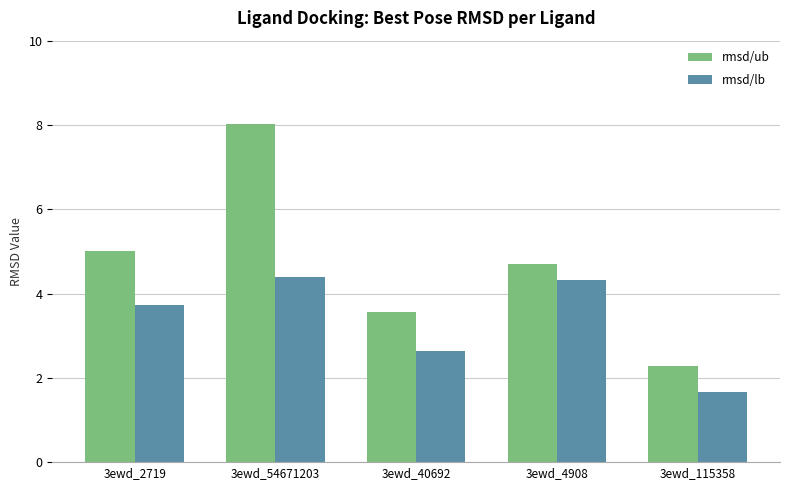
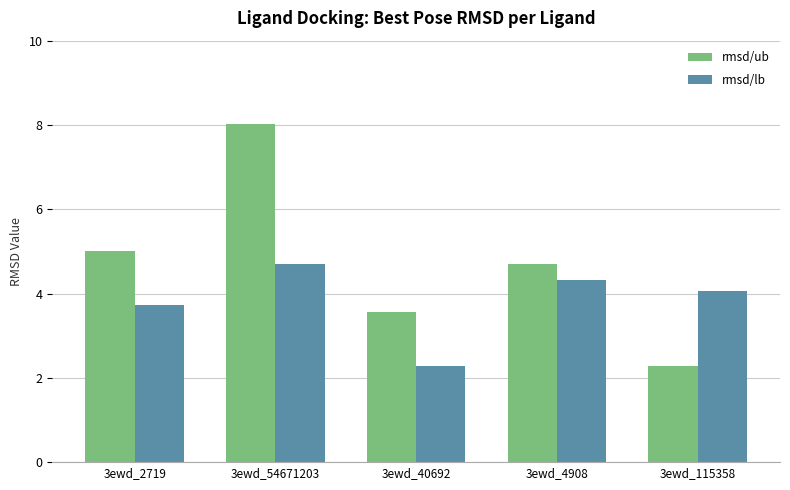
  {
    "rmsd/ub": {
      "3ewd_2719": 5.0,
      "3ewd_54671203": 8.0,
      "3ewd_40692": 3.6,
      "3ewd_4908": 4.7,
      "3ewd_115358": 2.3
    },
    "rmsd/lb": {
      "3ewd_2719": 3.7,
-     "3ewd_54671203": 4.4,
-     "3ewd_40692": 2.6,
+     "3ewd_54671203": 4.7,
+     "3ewd_40692": 2.3,
      "3ewd_4908": 4.3,
-     "3ewd_115358": 1.7
+     "3ewd_115358": 4.1
    }
  }
